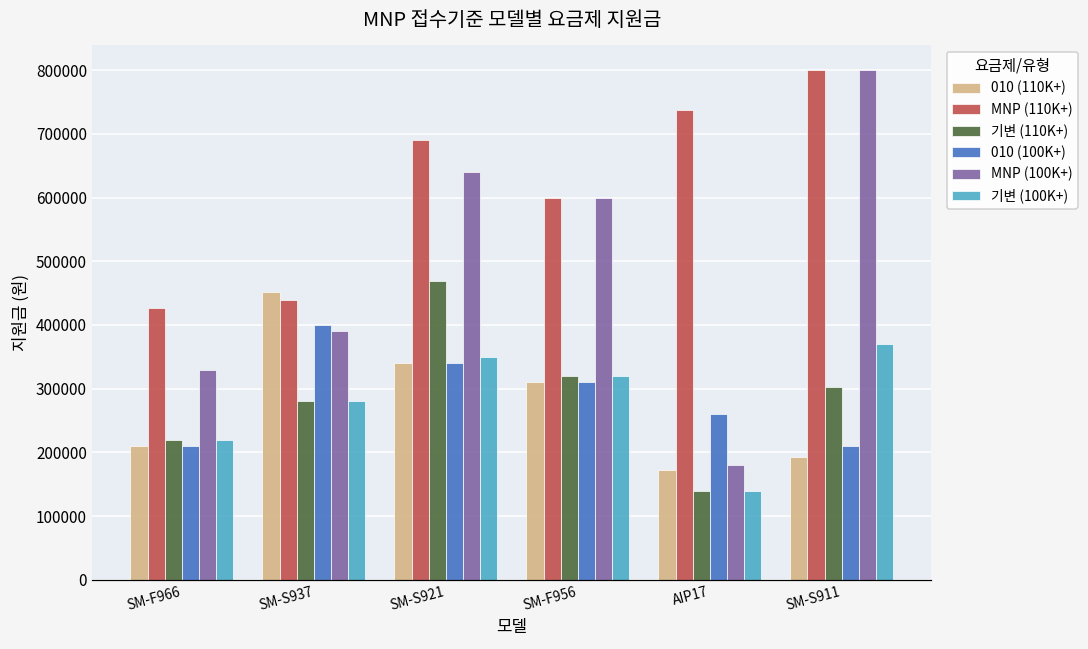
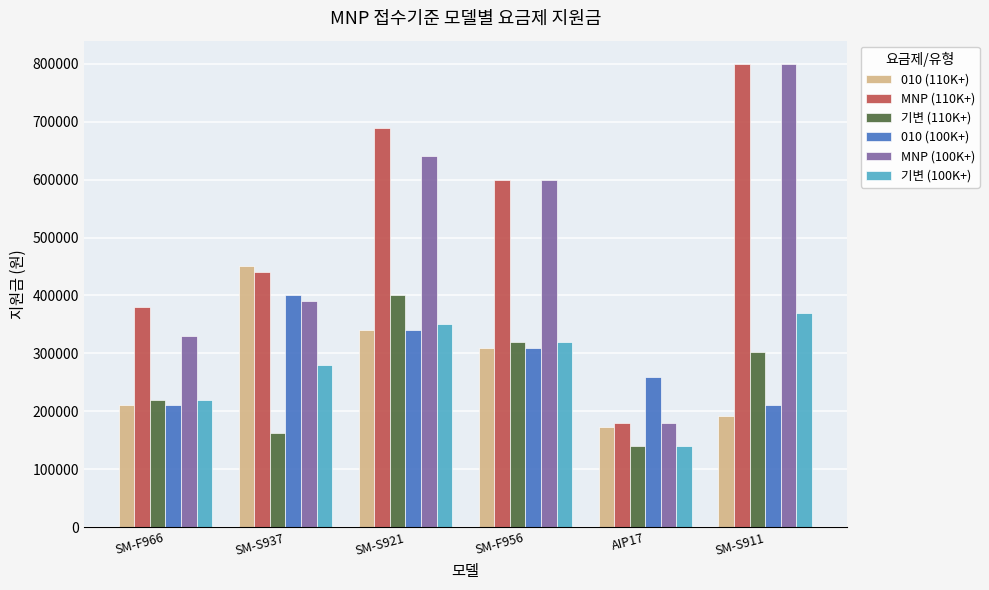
  {
    "010 (110K+)": {
      "SM-F966": 210000,
      "SM-S937": 450000,
      "SM-S921": 340000,
      "SM-F956": 310000,
      "AIP17": 170000,
      "SM-S911": 190000
    },
    "MNP (110K+)": {
-     "SM-F966": 430000,
+     "SM-F966": 380000,
      "SM-S937": 440000,
      "SM-S921": 690000,
      "SM-F956": 600000,
-     "AIP17": 740000,
+     "AIP17": 180000,
      "SM-S911": 800000
    },
    "기변 (110K+)": {
      "SM-F966": 220000,
-     "SM-S937": 280000,
-     "SM-S921": 470000,
+     "SM-S937": 160000,
+     "SM-S921": 400000,
      "SM-F956": 320000,
      "AIP17": 140000,
      "SM-S911": 300000
    },
    "MNP (100K+)": {
      "SM-F966": 330000,
      "SM-S937": 390000,
      "SM-S921": 640000,
      "SM-F956": 600000,
      "AIP17": 180000,
      "SM-S911": 800000
    }
  }
